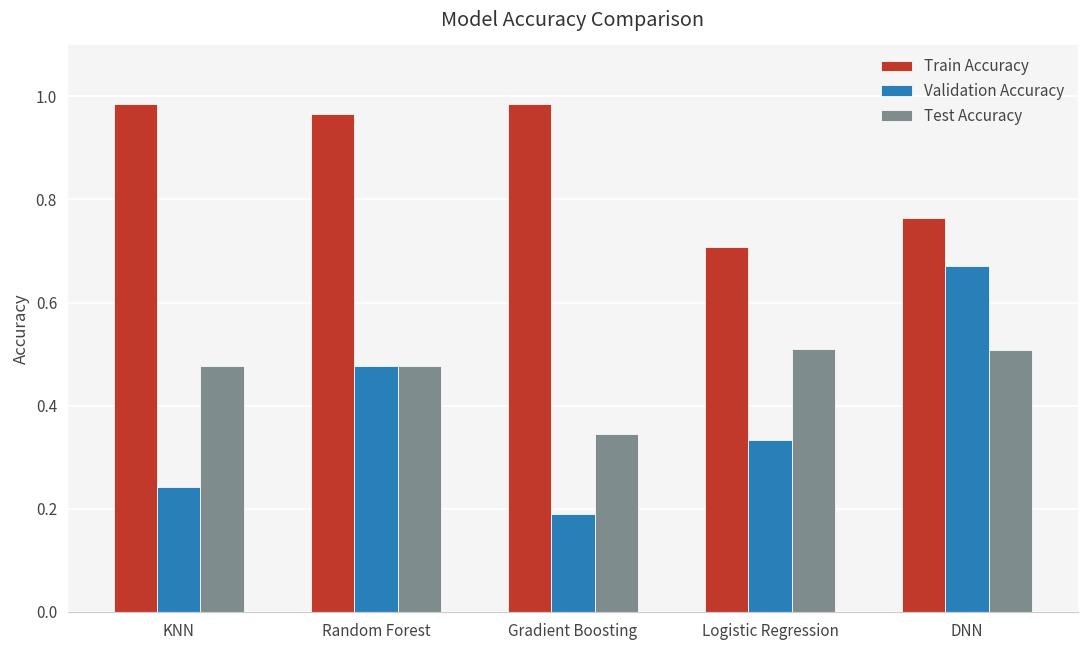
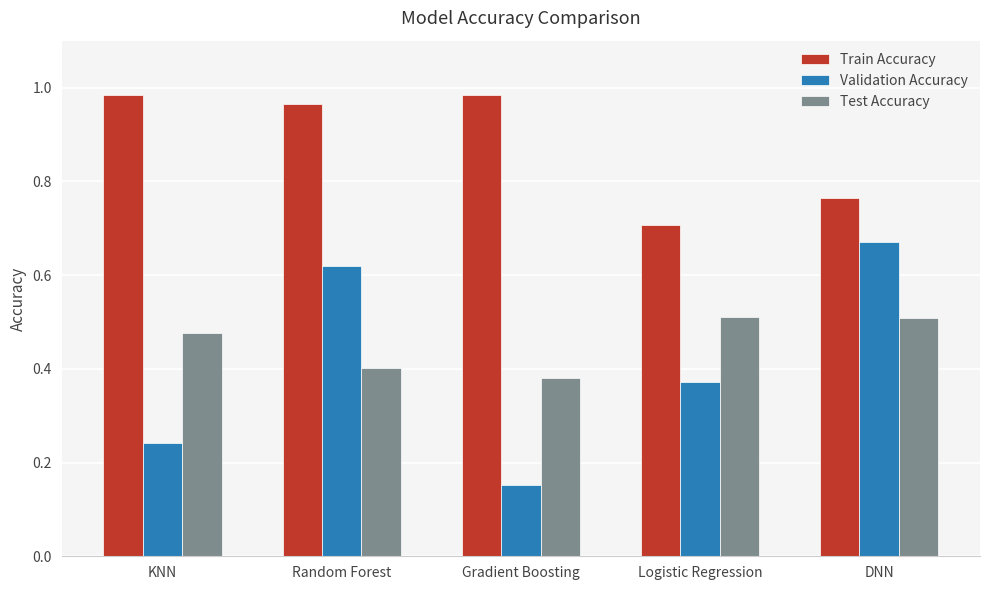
  {
    "Train Accuracy": {
      "KNN": 0.98,
      "Random Forest": 0.96,
      "Gradient Boosting": 0.98,
      "Logistic Regression": 0.71,
      "DNN": 0.76
    },
    "Validation Accuracy": {
      "KNN": 0.24,
-     "Random Forest": 0.48,
-     "Gradient Boosting": 0.19,
-     "Logistic Regression": 0.33,
+     "Random Forest": 0.62,
+     "Gradient Boosting": 0.15,
+     "Logistic Regression": 0.37,
      "DNN": 0.67
    },
    "Test Accuracy": {
      "KNN": 0.48,
-     "Random Forest": 0.48,
-     "Gradient Boosting": 0.34,
+     "Random Forest": 0.40,
+     "Gradient Boosting": 0.38,
      "Logistic Regression": 0.51,
      "DNN": 0.51
    }
  }
